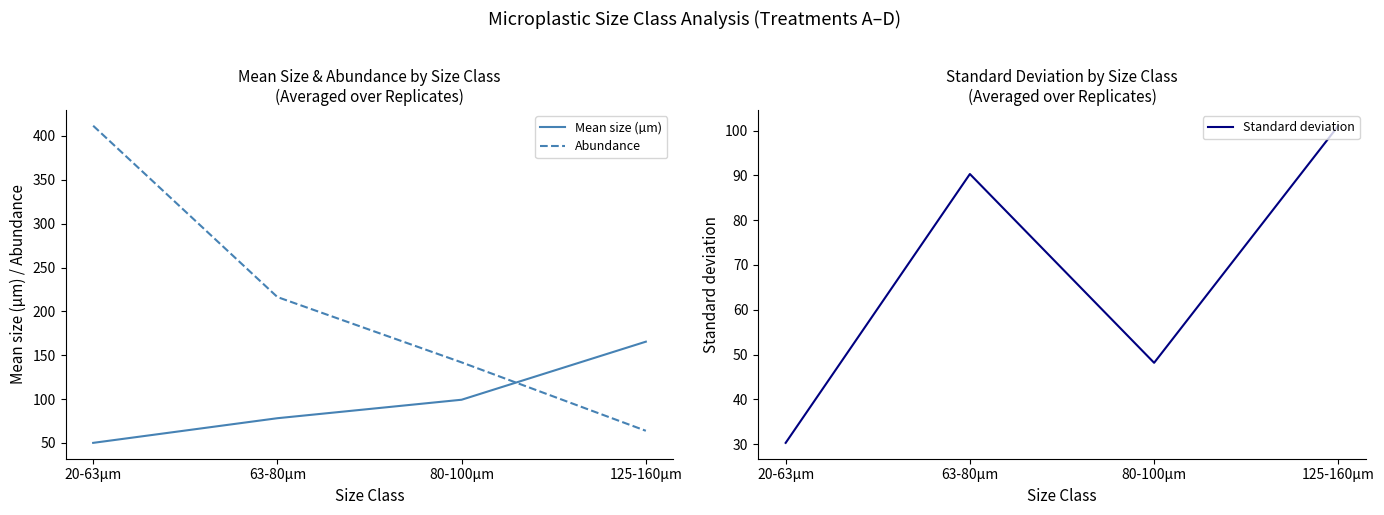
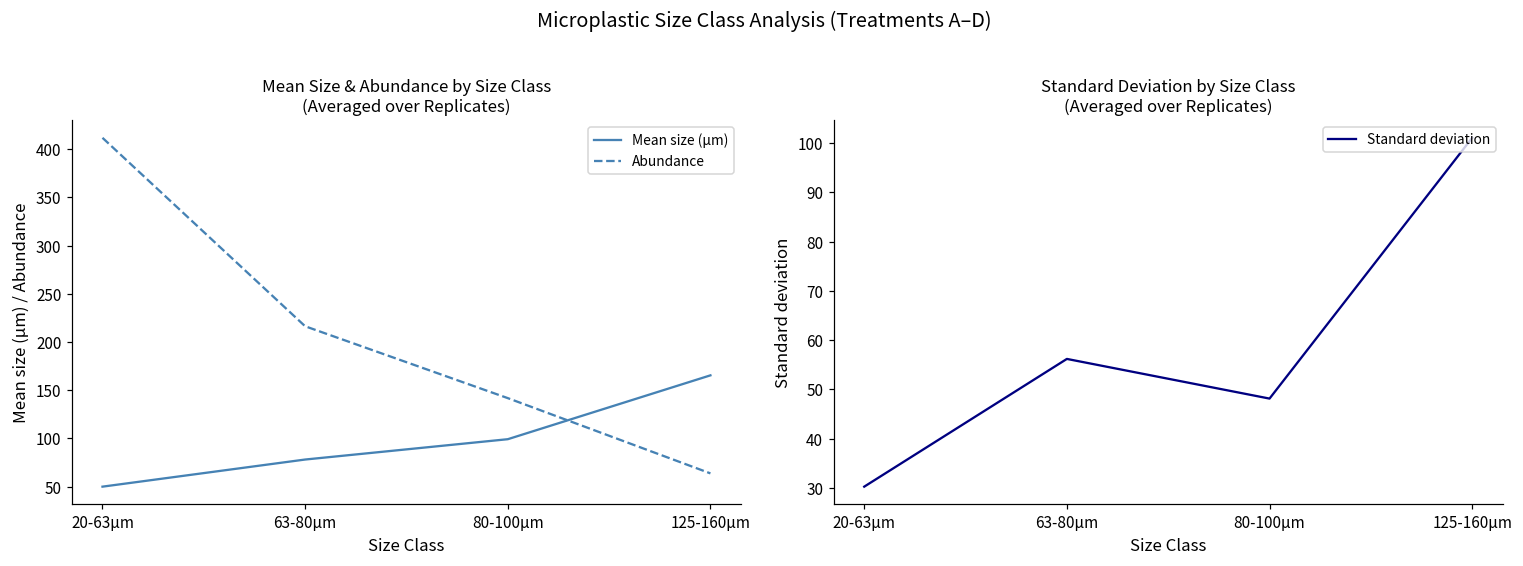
  {
    "Standard Deviation by Size Class (Averaged over Replicates)": {
      "20-63µm": 30,
-     "63-80µm": 90,
+     "63-80µm": 56,
      "80-100µm": 48
    }
  }
